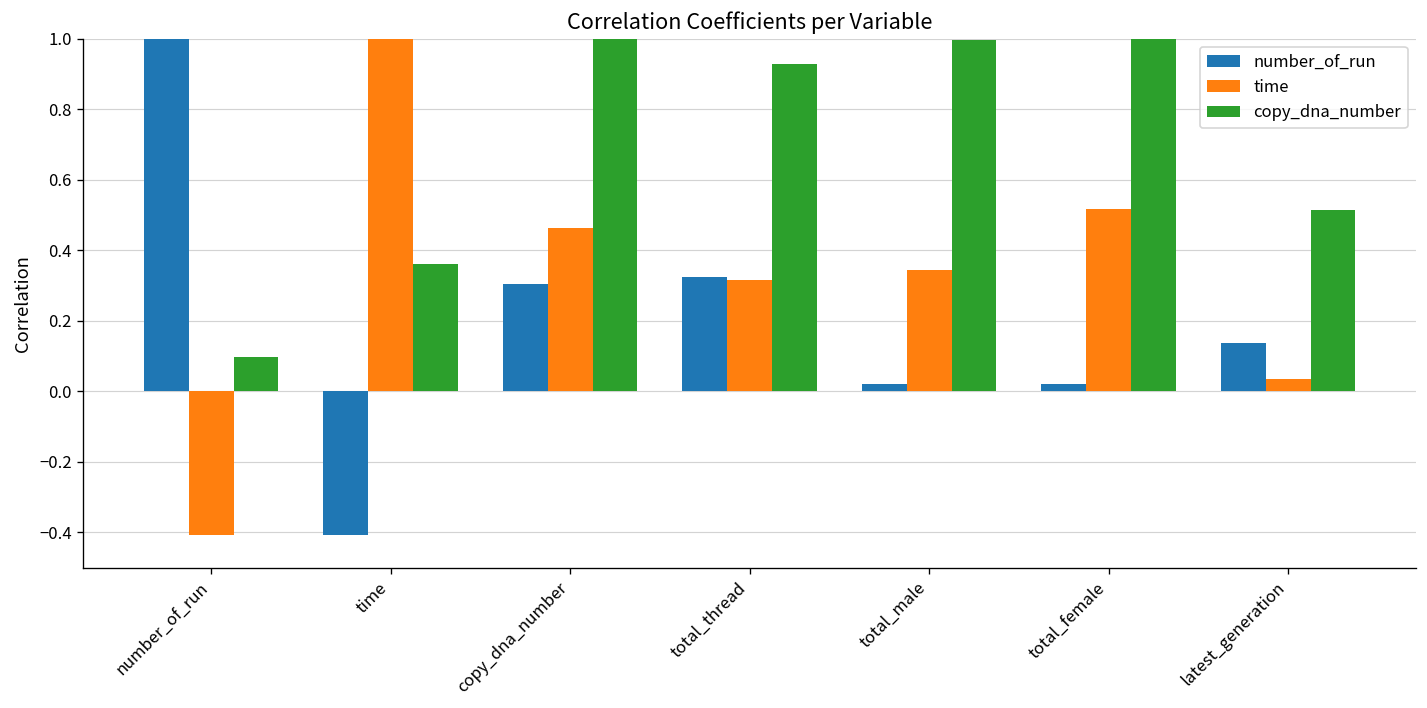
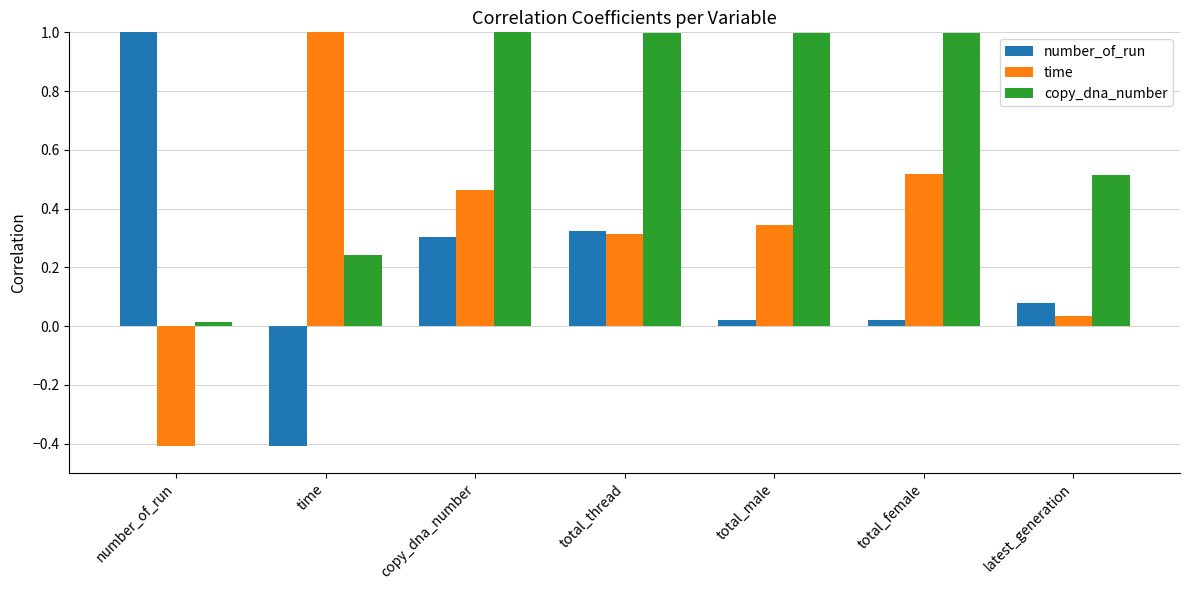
  {
    "number_of_run": {
      "number_of_run": 1.00,
      "time": -0.41,
      "copy_dna_number": 0.30,
      "total_thread": 0.32,
      "total_male": 0.02,
      "total_female": 0.02,
-     "latest_generation": 0.14
+     "latest_generation": 0.08
    },
    "time": {
      "number_of_run": -0.41,
      "time": 1.00,
      "copy_dna_number": 0.46,
      "total_thread": 0.32,
      "total_male": 0.34,
      "total_female": 0.52,
      "latest_generation": 0.03
    },
    "copy_dna_number": {
-     "number_of_run": 0.10,
-     "time": 0.36,
+     "number_of_run": 0.01,
+     "time": 0.24,
      "copy_dna_number": 1.00,
-     "total_thread": 0.93,
+     "total_thread": 1.00,
      "total_male": 1.00,
      "total_female": 1.00,
      "latest_generation": 0.52
    }
  }
